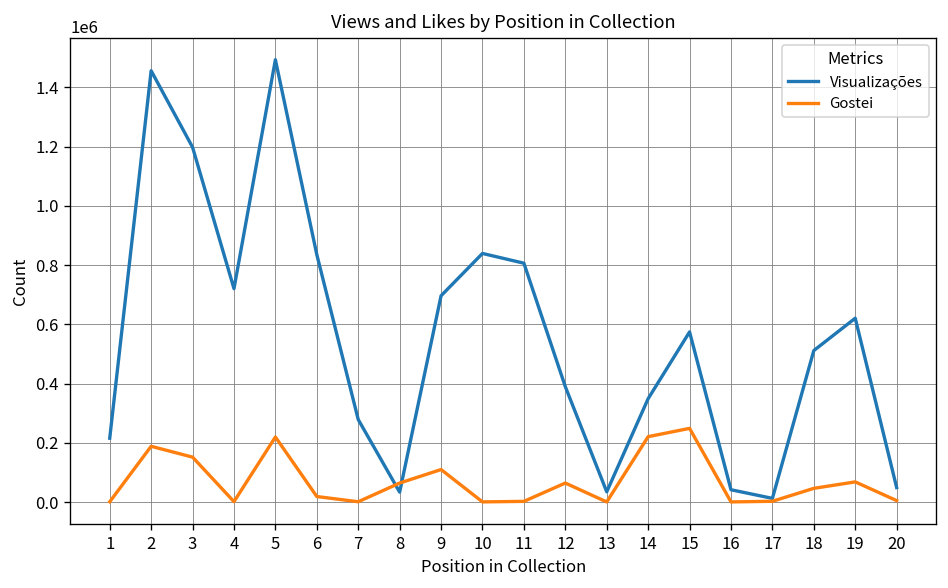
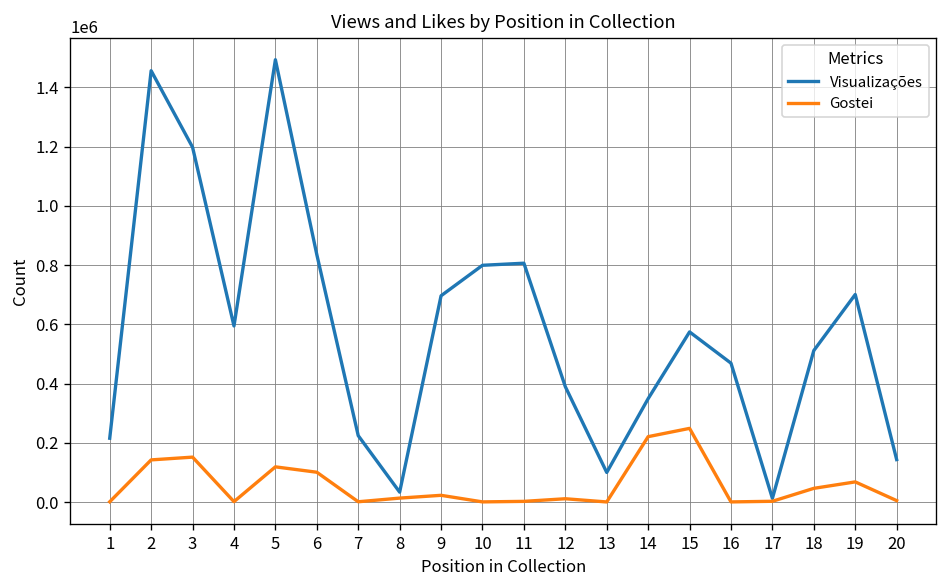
  {
    "Visualizações": {
      "1": 220000,
      "2": 1460000,
      "3": 1200000,
-     "4": 720000,
+     "4": 590000,
      "5": 1490000,
      "6": 840000,
-     "7": 280000,
+     "7": 220000,
      "8": 30000,
      "9": 700000,
-     "10": 840000,
+     "10": 800000,
      "11": 810000,
      "12": 390000,
-     "13": 30000,
+     "13": 100000,
      "14": 350000,
      "15": 570000,
-     "16": 40000,
+     "16": 470000,
      "18": 510000,
-     "19": 620000,
-     "20": 50000
+     "19": 700000,
+     "20": 140000
    },
    "Gostei": {
      "1": 0,
-     "2": 190000,
+     "2": 140000,
      "3": 150000,
      "4": 0,
-     "5": 220000,
-     "6": 20000,
+     "5": 120000,
+     "6": 100000,
      "7": 0,
-     "8": 60000,
-     "9": 110000,
+     "8": 10000,
+     "9": 20000,
      "10": 0,
      "11": 0,
-     "12": 60000,
+     "12": 10000,
      "13": 0,
      "14": 220000,
      "15": 250000,
      "16": 0,
      "18": 50000,
      "19": 70000,
      "20": 0
    }
  }
